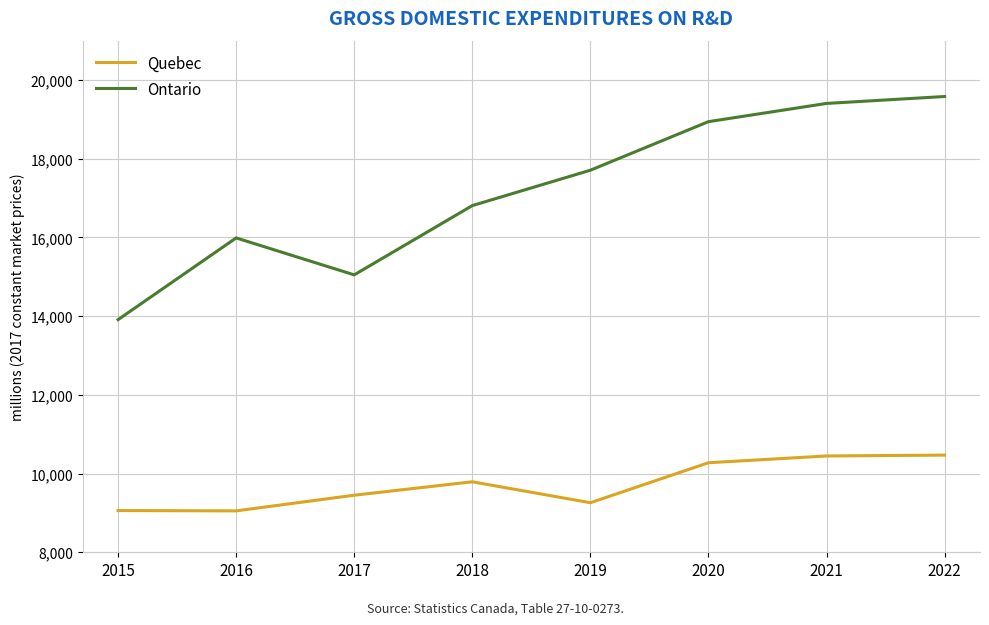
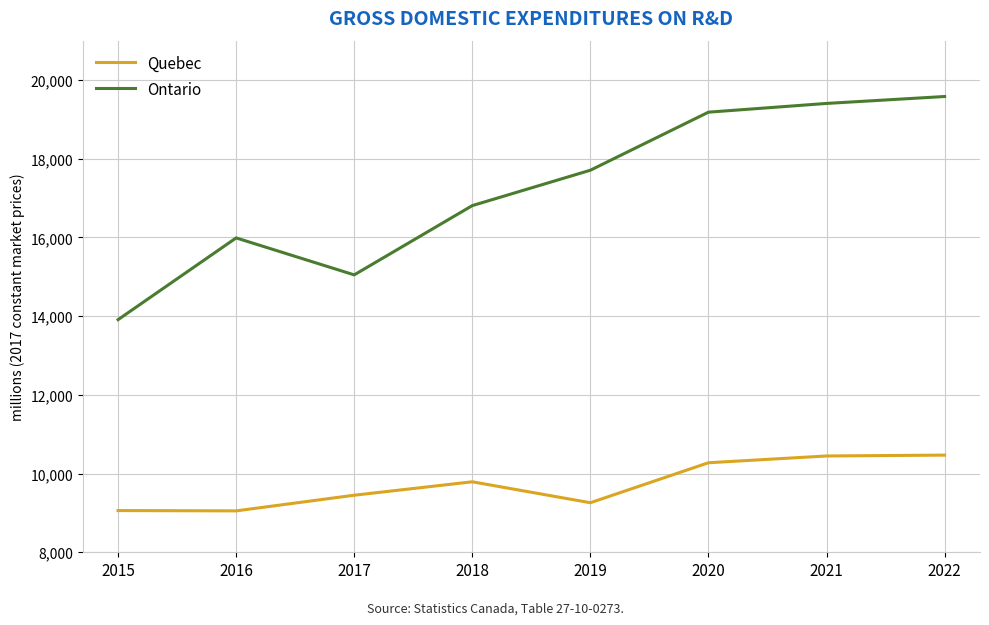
  {
    "Quebec": {
      "2015": "9,100",
      "2016": "9,100",
      "2017": "9,500",
      "2018": "9,800",
      "2019": "9,300",
      "2020": "10,300",
      "2021": "10,400",
      "2022": "10,500"
    },
    "Ontario": {
      "2015": "13,900",
      "2016": "16,000",
      "2017": "15,000",
      "2018": "16,800",
      "2019": "17,700",
-     "2020": "18,900",
+     "2020": "19,200",
      "2021": "19,400",
      "2022": "19,600"
    }
  }
